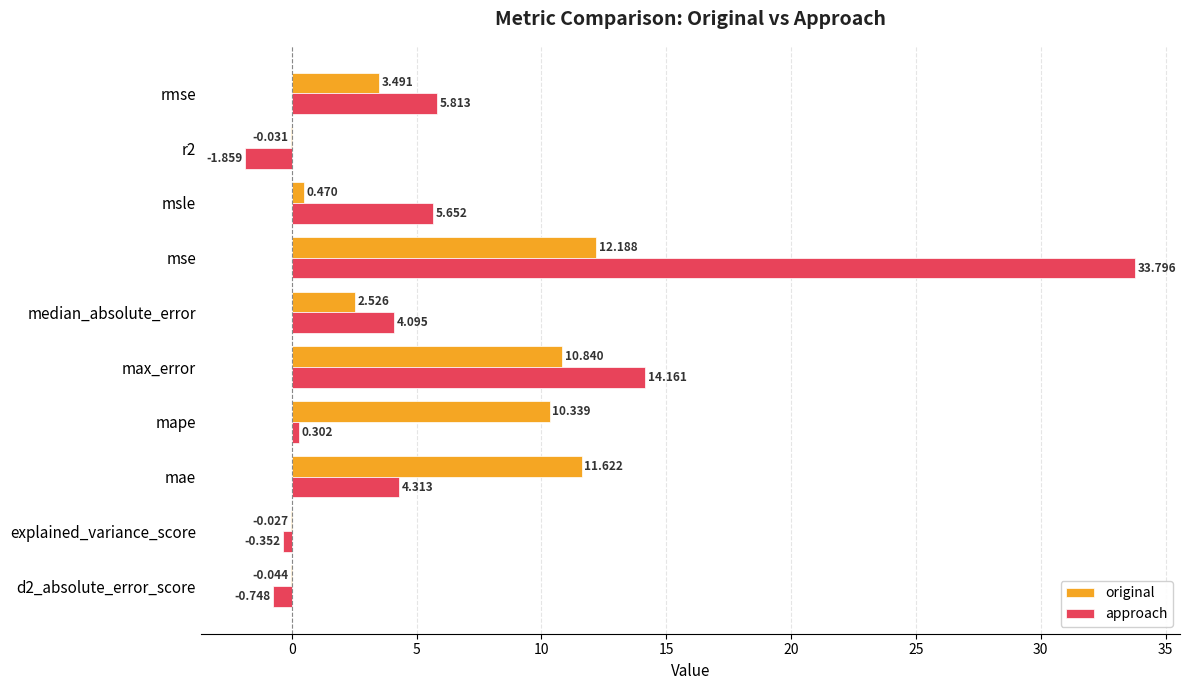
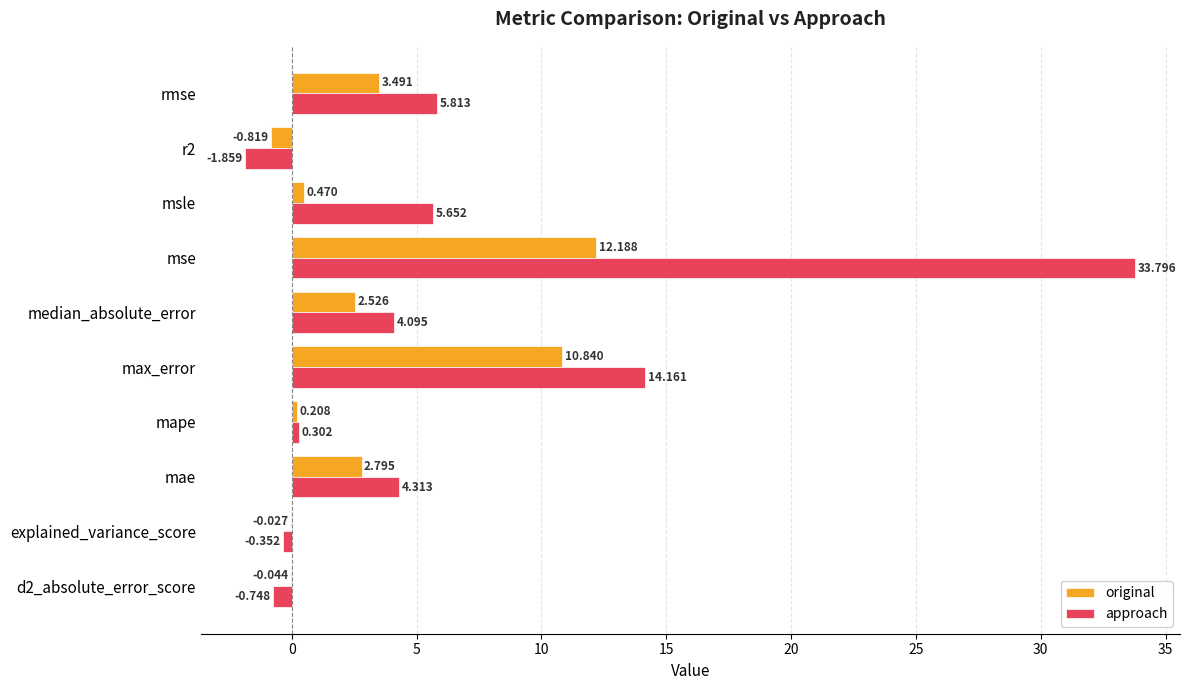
  {
    "original": {
      "rmse": 3.491,
-     "r2": -0.031,
+     "r2": -0.819,
      "msle": 0.470,
      "mse": 12.188,
      "median_absolute_error": 2.526,
      "max_error": 10.840,
-     "mape": 10.339,
-     "mae": 11.622,
+     "mape": 0.208,
+     "mae": 2.795,
      "explained_variance_score": -0.027,
      "d2_absolute_error_score": -0.044
    },
    "approach": {
      "rmse": 5.813,
      "r2": -1.859,
      "msle": 5.652,
      "mse": 33.796,
      "median_absolute_error": 4.095,
      "max_error": 14.161,
      "mape": 0.302,
      "mae": 4.313,
      "explained_variance_score": -0.352,
      "d2_absolute_error_score": -0.748
    }
  }
